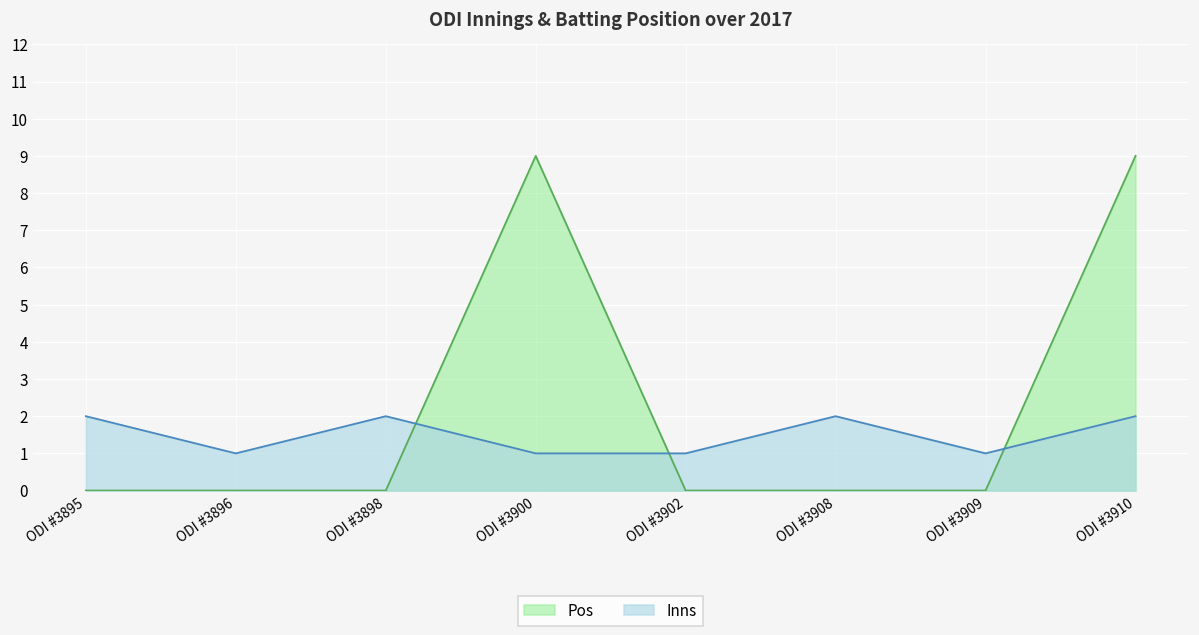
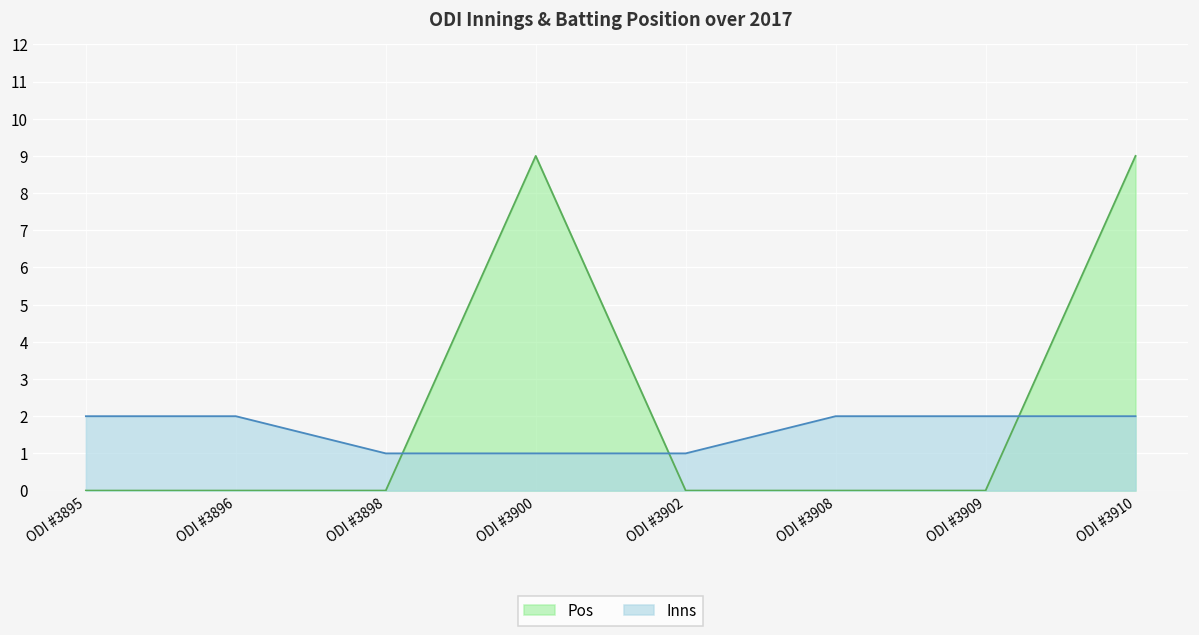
  {
    "Pos": {
      "ODI #3895": 0,
      "ODI #3896": 0,
      "ODI #3898": 0,
      "ODI #3900": 9,
      "ODI #3902": 0,
      "ODI #3908": 0,
      "ODI #3909": 0,
      "ODI #3910": 9
    },
    "Inns": {
      "ODI #3895": 2,
-     "ODI #3896": 1,
-     "ODI #3898": 2,
+     "ODI #3896": 2,
+     "ODI #3898": 1,
      "ODI #3900": 1,
      "ODI #3902": 1,
      "ODI #3908": 2,
-     "ODI #3909": 1,
+     "ODI #3909": 2,
      "ODI #3910": 2
    }
  }
